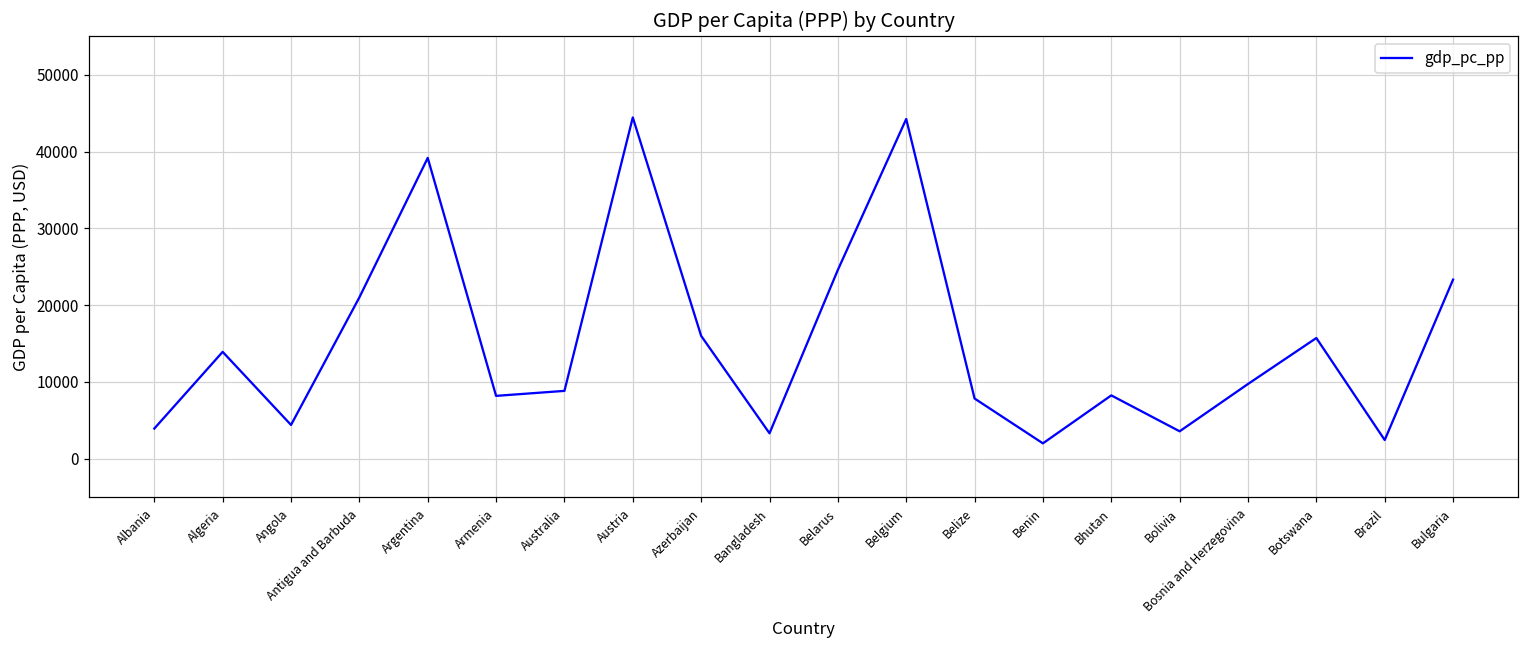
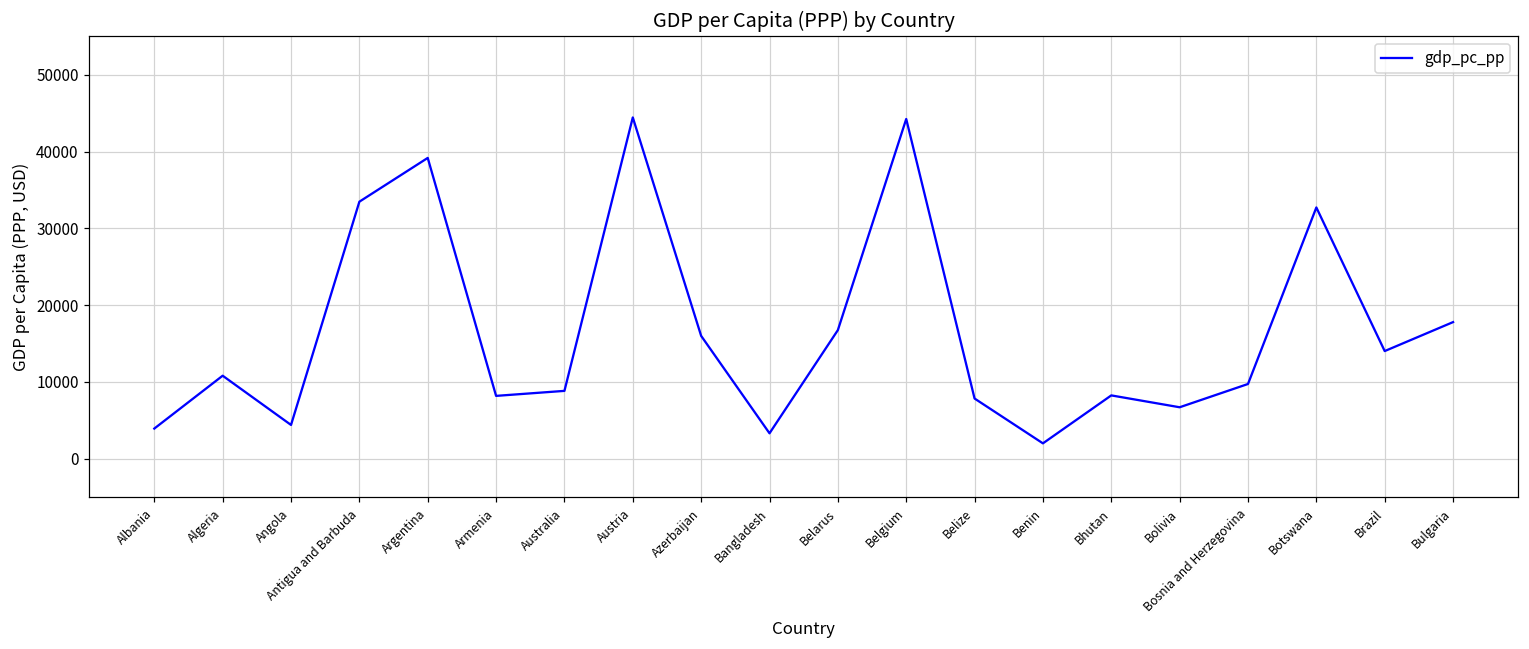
  {
    "Albania": 4000,
-   "Algeria": 14000,
+   "Algeria": 11000,
    "Angola": 4000,
-   "Antigua and Barbuda": 21000,
+   "Antigua and Barbuda": 33000,
    "Argentina": 39000,
    "Armenia": 8000,
    "Australia": 9000,
    "Austria": 44000,
    "Azerbaijan": 16000,
    "Bangladesh": 3000,
-   "Belarus": 25000,
+   "Belarus": 17000,
    "Belgium": 44000,
    "Belize": 8000,
    "Benin": 2000,
    "Bhutan": 8000,
-   "Bolivia": 4000,
+   "Bolivia": 7000,
    "Bosnia and Herzegovina": 10000,
-   "Botswana": 16000,
-   "Brazil": 2000,
-   "Bulgaria": 23000
+   "Botswana": 33000,
+   "Brazil": 14000,
+   "Bulgaria": 18000
  }
